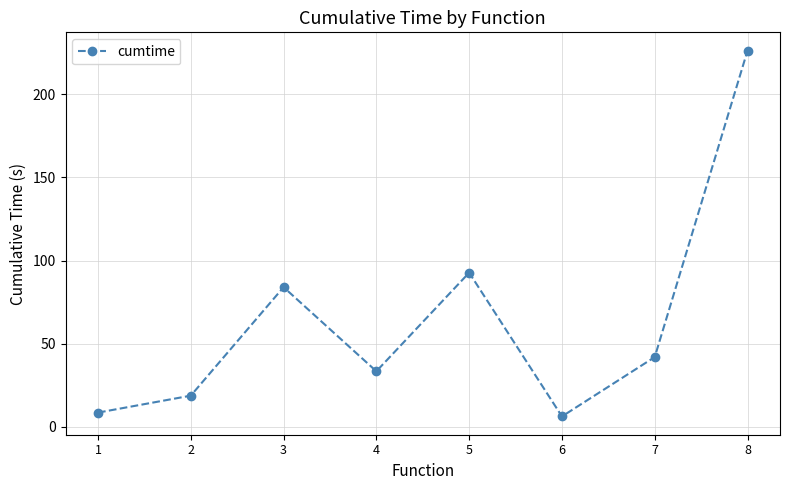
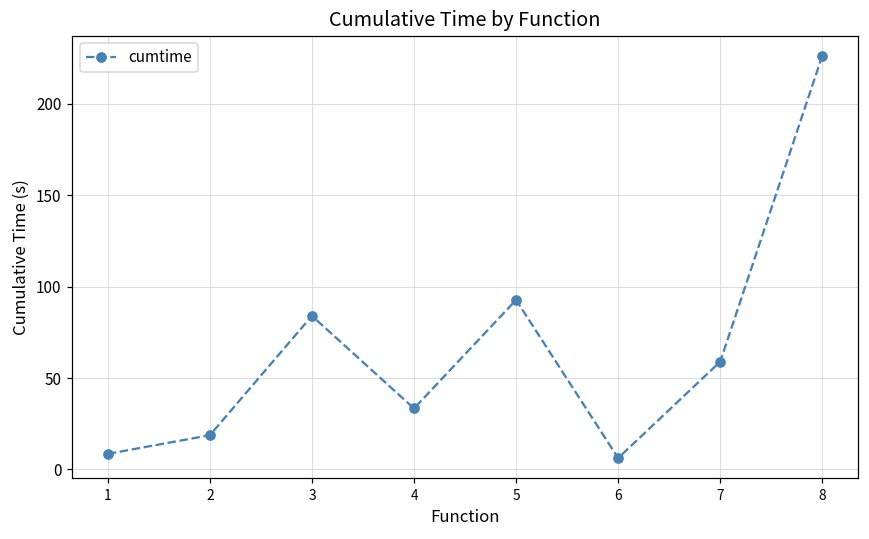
  {
    "1": 9,
    "2": 19,
    "3": 84,
    "4": 33,
    "5": 93,
    "6": 6,
-   "7": 42,
+   "7": 59,
    "8": 226
  }
